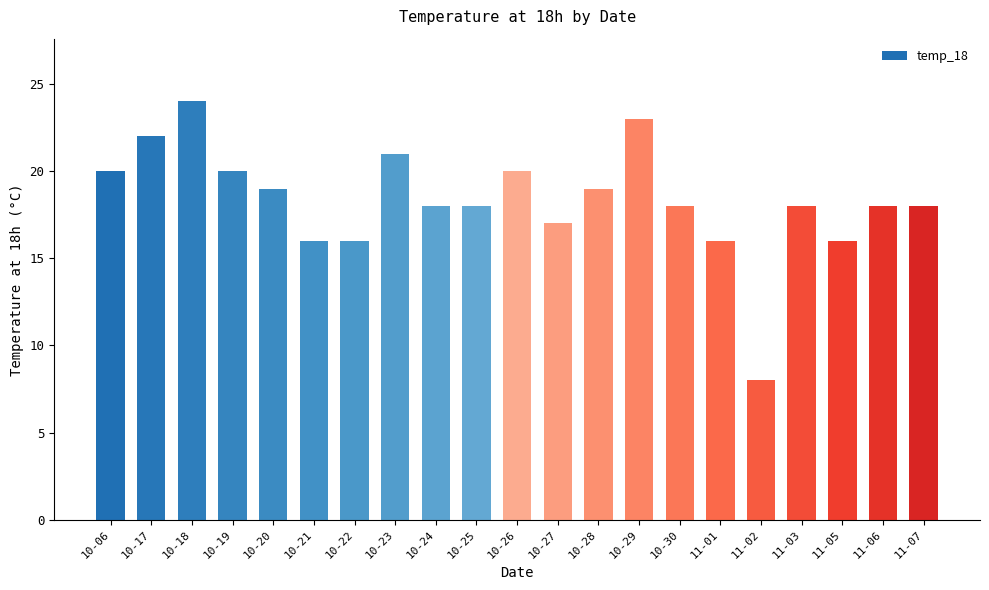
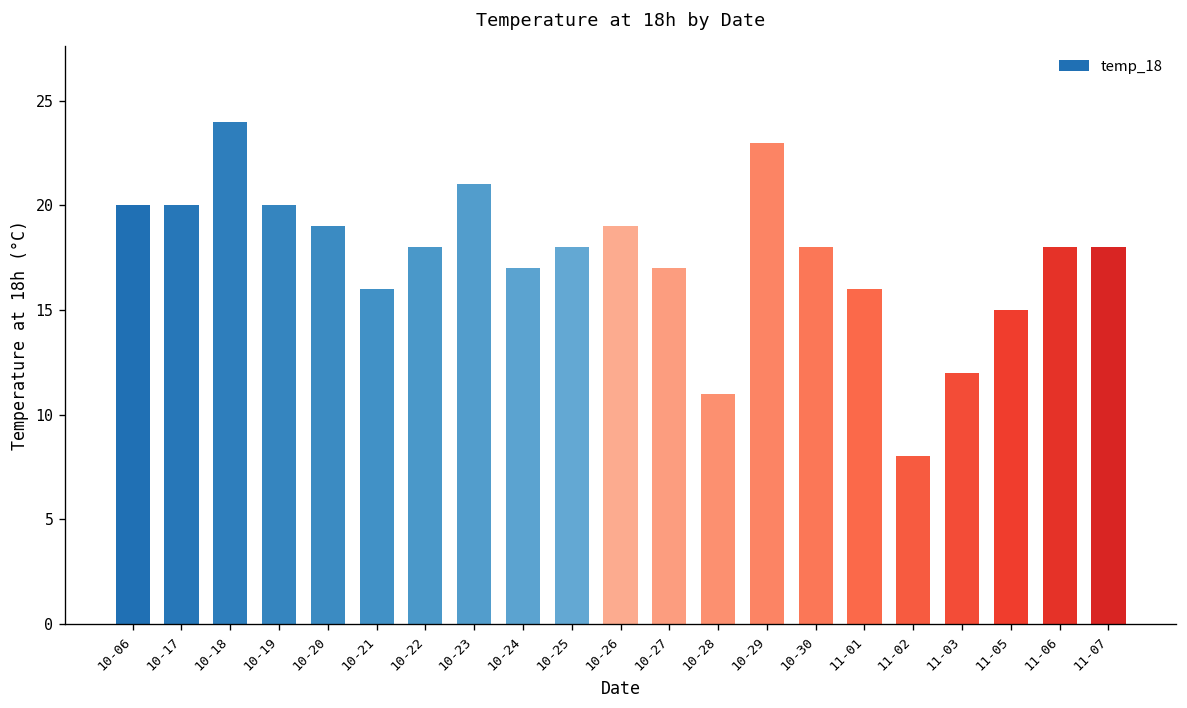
  {
    "10-06": 20,
-   "10-17": 22,
+   "10-17": 20,
    "10-18": 24,
    "10-19": 20,
    "10-20": 19,
    "10-21": 16,
-   "10-22": 16,
+   "10-22": 18,
    "10-23": 21,
-   "10-24": 18,
+   "10-24": 17,
    "10-25": 18,
-   "10-26": 20,
+   "10-26": 19,
    "10-27": 17,
-   "10-28": 19,
+   "10-28": 11,
    "10-29": 23,
    "10-30": 18,
    "11-01": 16,
    "11-02": 8,
-   "11-03": 18,
-   "11-05": 16,
+   "11-03": 12,
+   "11-05": 15,
    "11-06": 18,
    "11-07": 18
  }
